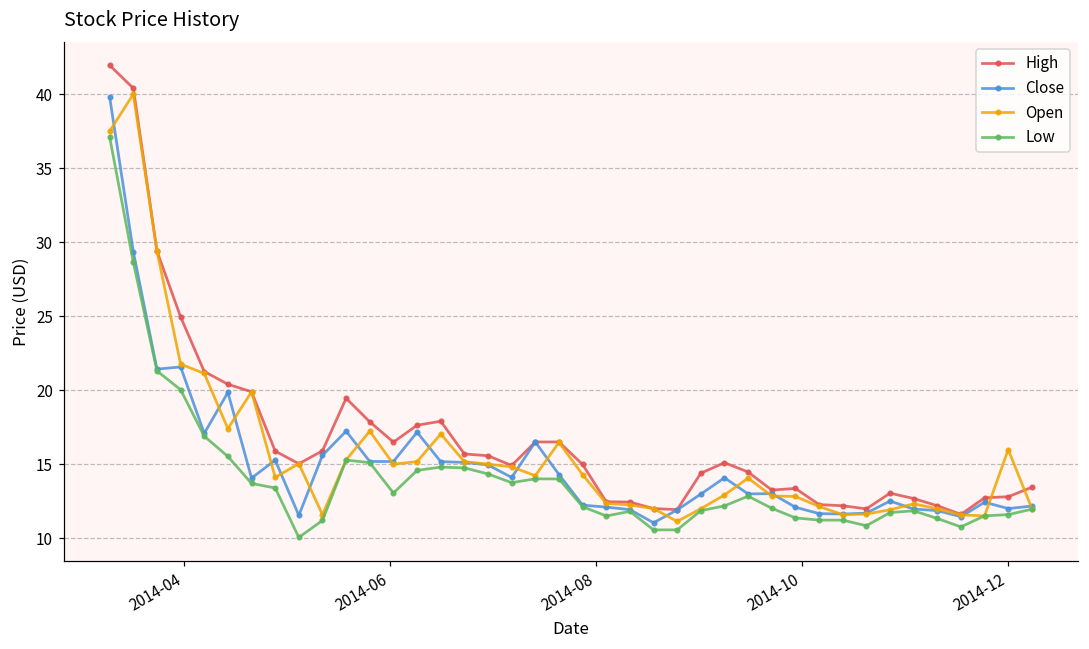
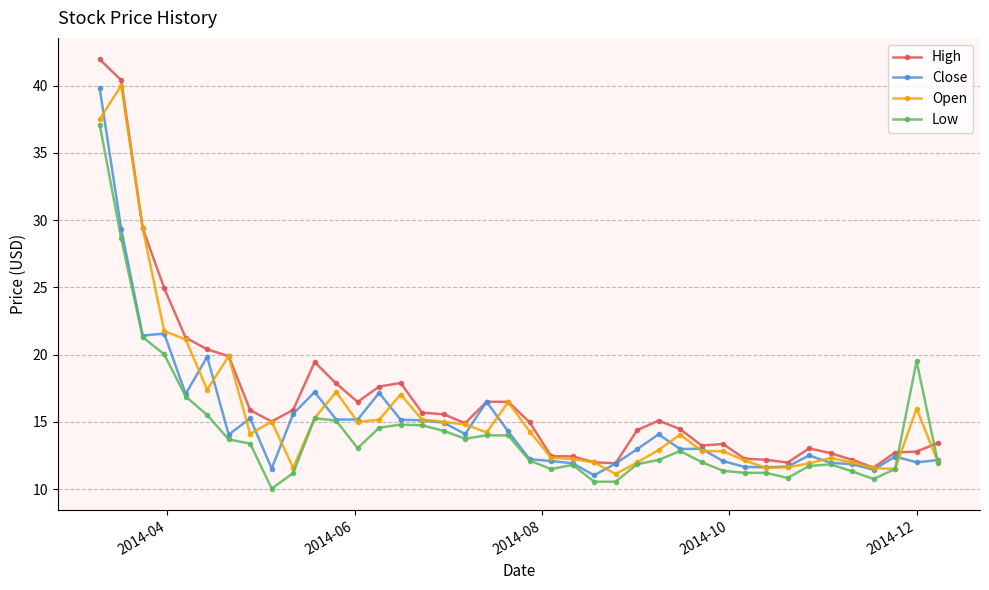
  {
    "High": {
      "2014-12": 12.8
    },
    "Close": {
      "2014-12": 12.0
    },
    "Open": {
      "2014-12": 16.0
    },
    "Low": {
-     "2014-12": 11.6
+     "2014-12": 19.5
    }
  }
